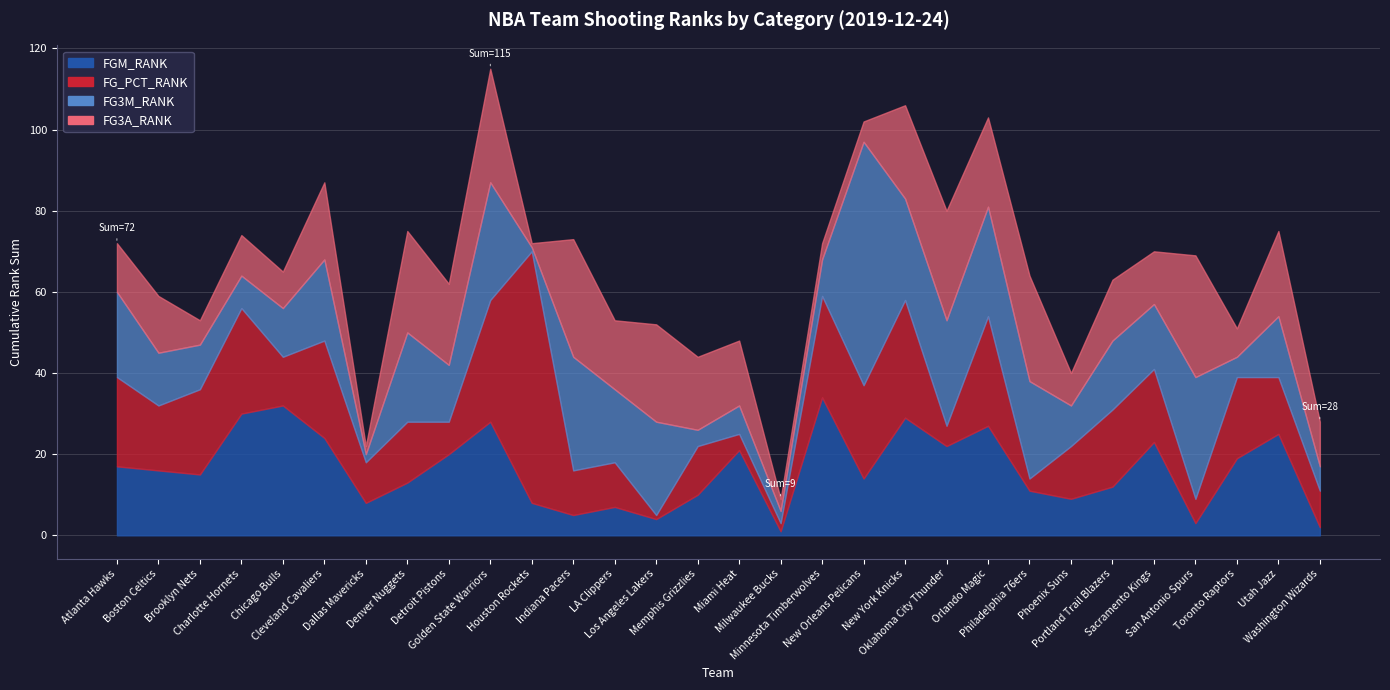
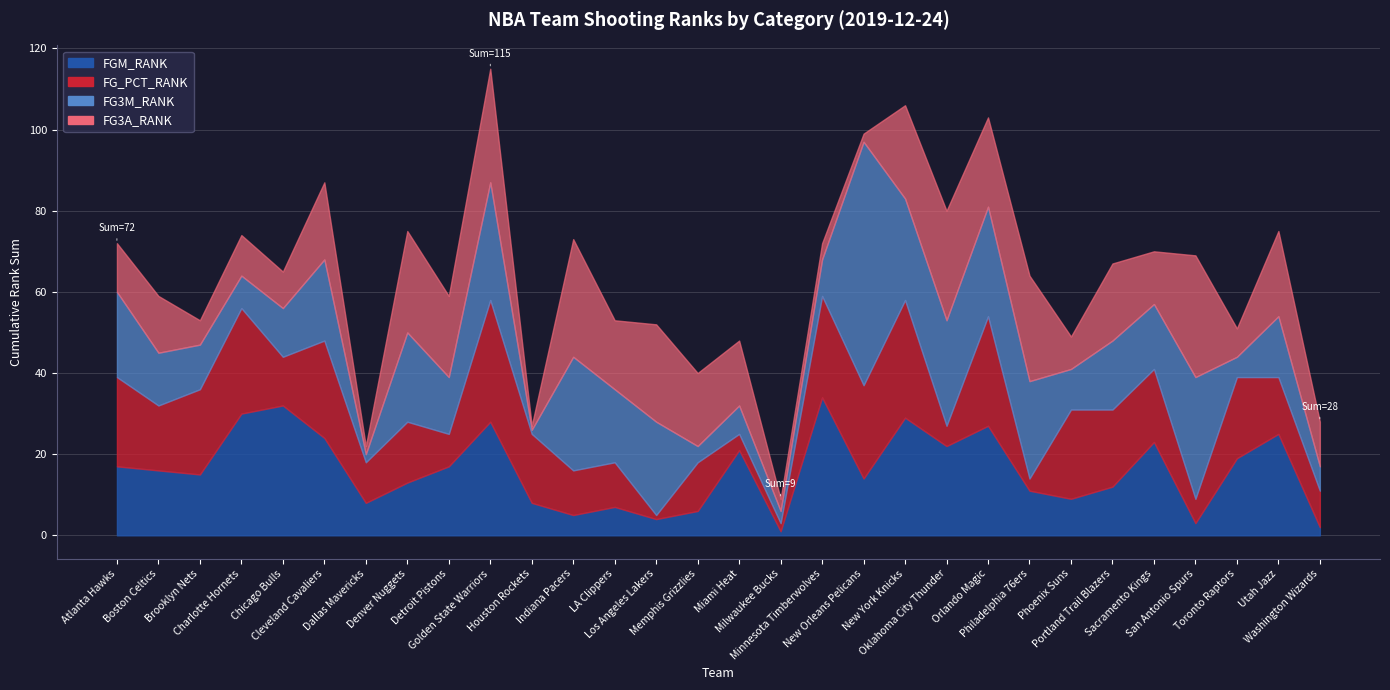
  {
    "FGM_RANK": {
      "Atlanta Hawks": 17,
      "Boston Celtics": 16,
      "Brooklyn Nets": 15,
      "Charlotte Hornets": 30,
      "Chicago Bulls": 32,
      "Cleveland Cavaliers": 24,
      "Dallas Mavericks": 8,
      "Denver Nuggets": 13,
-     "Detroit Pistons": 20,
+     "Detroit Pistons": 17,
      "Golden State Warriors": 28,
      "Houston Rockets": 8,
      "Indiana Pacers": 5,
      "LA Clippers": 7,
      "Los Angeles Lakers": 4,
-     "Memphis Grizzlies": 10,
+     "Memphis Grizzlies": 6,
      "Miami Heat": 21,
      "Milwaukee Bucks": 1,
      "Minnesota Timberwolves": 34,
      "New Orleans Pelicans": 14,
      "New York Knicks": 29,
      "Oklahoma City Thunder": 22,
      "Orlando Magic": 27,
      "Philadelphia 76ers": 11,
      "Phoenix Suns": 9,
      "Portland Trail Blazers": 12,
      "Sacramento Kings": 23,
      "San Antonio Spurs": 3,
      "Toronto Raptors": 19,
      "Utah Jazz": 25,
      "Washington Wizards": 2
    },
    "FG_PCT_RANK": {
      "Atlanta Hawks": 22,
      "Boston Celtics": 16,
      "Brooklyn Nets": 21,
      "Charlotte Hornets": 26,
      "Chicago Bulls": 12,
      "Cleveland Cavaliers": 24,
      "Dallas Mavericks": 10,
      "Denver Nuggets": 15,
      "Detroit Pistons": 8,
      "Golden State Warriors": 30,
-     "Houston Rockets": 62,
+     "Houston Rockets": 17,
      "Indiana Pacers": 11,
      "LA Clippers": 11,
      "Los Angeles Lakers": 1,
      "Memphis Grizzlies": 12,
      "Miami Heat": 4,
      "Milwaukee Bucks": 2,
      "Minnesota Timberwolves": 25,
      "New Orleans Pelicans": 23,
      "New York Knicks": 29,
      "Oklahoma City Thunder": 5,
      "Orlando Magic": 27,
      "Philadelphia 76ers": 3,
-     "Phoenix Suns": 13,
+     "Phoenix Suns": 22,
      "Portland Trail Blazers": 19,
      "Sacramento Kings": 18,
      "San Antonio Spurs": 6,
      "Toronto Raptors": 20,
      "Utah Jazz": 14,
      "Washington Wizards": 9
    },
    "FG3M_RANK": {
      "Atlanta Hawks": 21,
      "Boston Celtics": 13,
      "Brooklyn Nets": 11,
      "Charlotte Hornets": 8,
      "Chicago Bulls": 12,
      "Cleveland Cavaliers": 20,
      "Dallas Mavericks": 2,
      "Denver Nuggets": 22,
      "Detroit Pistons": 14,
      "Golden State Warriors": 29,
      "Houston Rockets": 1,
      "Indiana Pacers": 28,
      "LA Clippers": 18,
      "Los Angeles Lakers": 23,
      "Memphis Grizzlies": 4,
      "Miami Heat": 7,
      "Milwaukee Bucks": 3,
      "Minnesota Timberwolves": 9,
      "New Orleans Pelicans": 60,
      "New York Knicks": 25,
      "Oklahoma City Thunder": 26,
      "Orlando Magic": 27,
      "Philadelphia 76ers": 24,
      "Phoenix Suns": 10,
      "Portland Trail Blazers": 17,
      "Sacramento Kings": 16,
      "San Antonio Spurs": 30,
      "Toronto Raptors": 5,
      "Utah Jazz": 15,
      "Washington Wizards": 6
    },
    "FG3A_RANK": {
      "Boston Celtics": 14,
      "Brooklyn Nets": 6,
      "Charlotte Hornets": 10,
      "Chicago Bulls": 9,
      "Cleveland Cavaliers": 19,
      "Dallas Mavericks": 2,
      "Denver Nuggets": 25,
      "Detroit Pistons": 20,
      "Houston Rockets": 1,
      "Indiana Pacers": 29,
      "LA Clippers": 17,
      "Los Angeles Lakers": 24,
      "Memphis Grizzlies": 18,
      "Miami Heat": 16,
      "Minnesota Timberwolves": 4,
-     "New Orleans Pelicans": 5,
+     "New Orleans Pelicans": 2,
      "New York Knicks": 23,
      "Oklahoma City Thunder": 27,
      "Orlando Magic": 22,
      "Philadelphia 76ers": 26,
      "Phoenix Suns": 8,
-     "Portland Trail Blazers": 15,
+     "Portland Trail Blazers": 19,
      "Sacramento Kings": 13,
      "San Antonio Spurs": 30,
      "Toronto Raptors": 7,
      "Utah Jazz": 21
    }
  }
